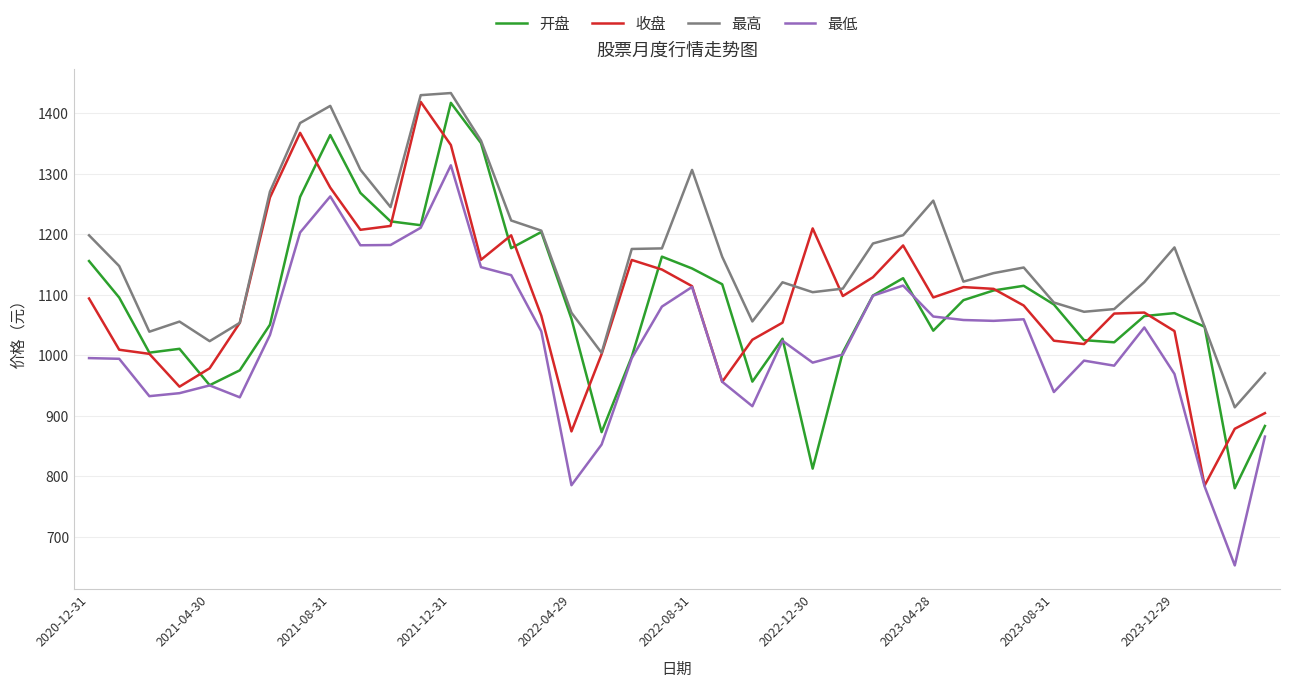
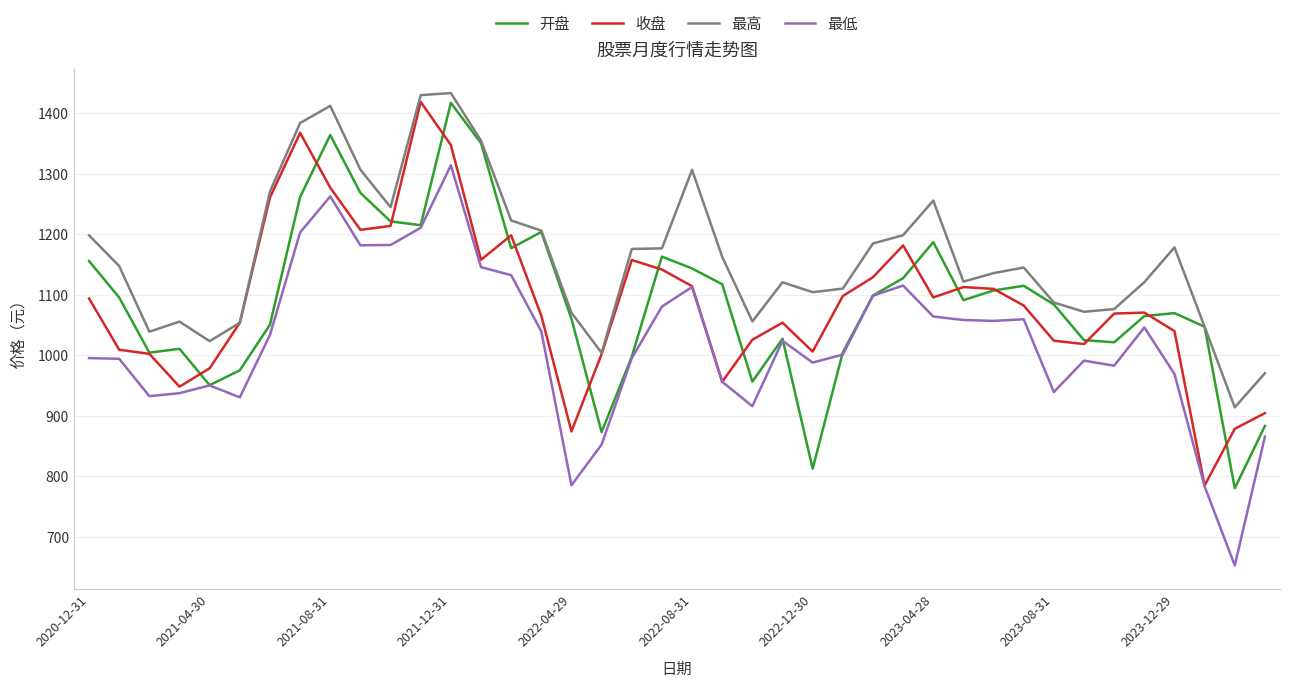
  {
    "开盘": {
      "2020-12-31": 1160,
      "2021-08-31": 1360,
      "2021-12-31": 1420,
      "2022-04-29": 1060,
      "2022-08-31": 1140,
      "2022-12-30": 810,
-     "2023-04-28": 1040,
+     "2023-04-28": 1190,
      "2023-12-29": 1070
    },
    "收盘": {
      "2020-12-31": 1090,
      "2021-04-30": 980,
      "2021-08-31": 1280,
      "2021-12-31": 1350,
      "2022-04-29": 870,
-     "2022-12-30": 1210,
+     "2022-12-30": 1010,
      "2023-04-28": 1100,
      "2023-08-31": 1020,
      "2023-12-29": 1040
    },
    "最高": {
      "2020-12-31": 1200,
      "2021-04-30": 1020,
      "2021-08-31": 1410,
      "2021-12-31": 1430,
      "2022-04-29": 1070,
      "2022-08-31": 1310,
      "2022-12-30": 1100,
      "2023-04-28": 1260,
      "2023-12-29": 1180
    },
    "最低": {
      "2020-12-31": 1000,
      "2021-08-31": 1260,
      "2021-12-31": 1310,
      "2022-04-29": 790,
      "2022-12-30": 990,
      "2023-04-28": 1060,
      "2023-08-31": 940,
      "2023-12-29": 970
    }
  }
